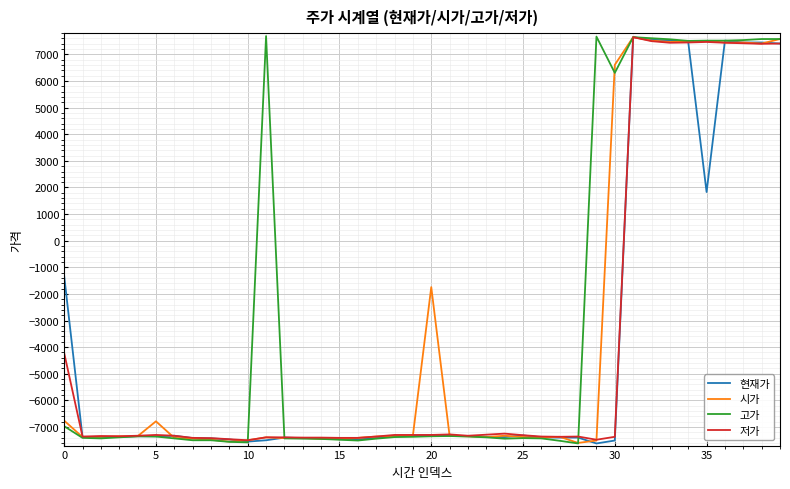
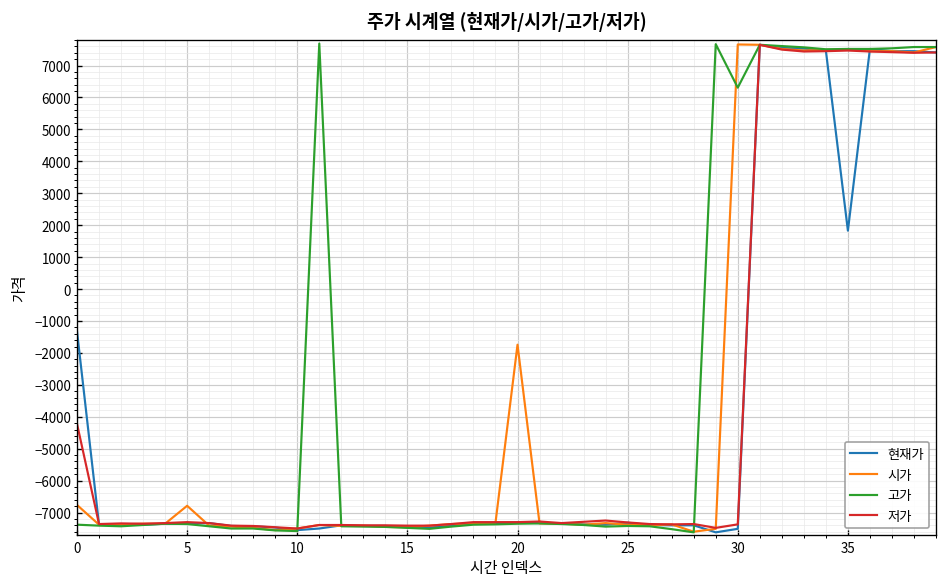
  {
    "현재가": {
      "0": -1300,
      "30": -7500,
      "35": 1800
    },
    "시가": {
      "0": -6800,
      "5": -6800,
      "20": -1700,
-     "30": 6600
+     "30": 7700
    },
    "고가": {
-     "0": -7000,
+     "0": -7400,
      "30": 6300
    },
    "저가": {
      "0": -4200,
      "30": -7400
    }
  }
